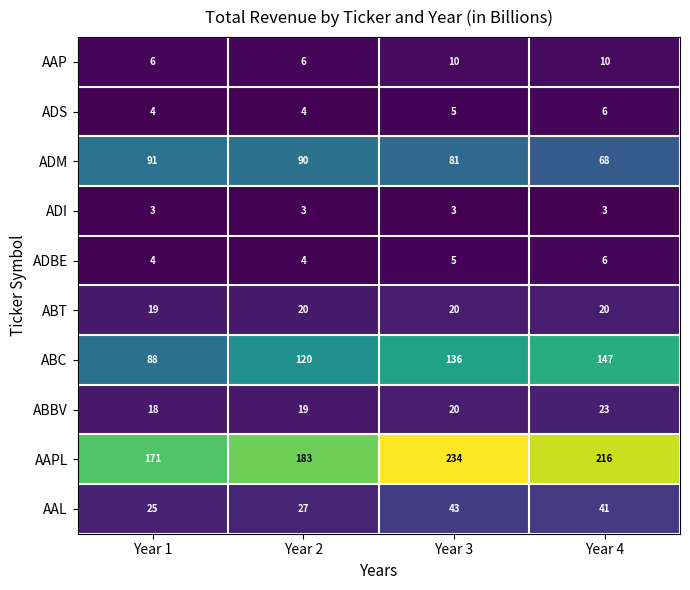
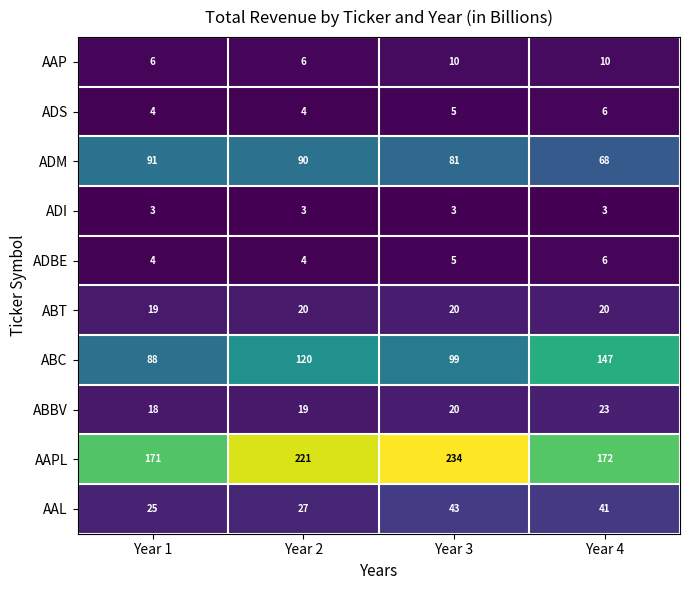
  {
    "AAP": {
      "Year 1": 6,
      "Year 2": 6,
      "Year 3": 10,
      "Year 4": 10
    },
    "ADS": {
      "Year 1": 4,
      "Year 2": 4,
      "Year 3": 5,
      "Year 4": 6
    },
    "ADM": {
      "Year 1": 91,
      "Year 2": 90,
      "Year 3": 81,
      "Year 4": 68
    },
    "ADI": {
      "Year 1": 3,
      "Year 2": 3,
      "Year 3": 3,
      "Year 4": 3
    },
    "ADBE": {
      "Year 1": 4,
      "Year 2": 4,
      "Year 3": 5,
      "Year 4": 6
    },
    "ABT": {
      "Year 1": 19,
      "Year 2": 20,
      "Year 3": 20,
      "Year 4": 20
    },
    "ABC": {
      "Year 1": 88,
      "Year 2": 120,
-     "Year 3": 136,
+     "Year 3": 99,
      "Year 4": 147
    },
    "ABBV": {
      "Year 1": 18,
      "Year 2": 19,
      "Year 3": 20,
      "Year 4": 23
    },
    "AAPL": {
      "Year 1": 171,
-     "Year 2": 183,
+     "Year 2": 221,
      "Year 3": 234,
-     "Year 4": 216
+     "Year 4": 172
    },
    "AAL": {
      "Year 1": 25,
      "Year 2": 27,
      "Year 3": 43,
      "Year 4": 41
    }
  }
